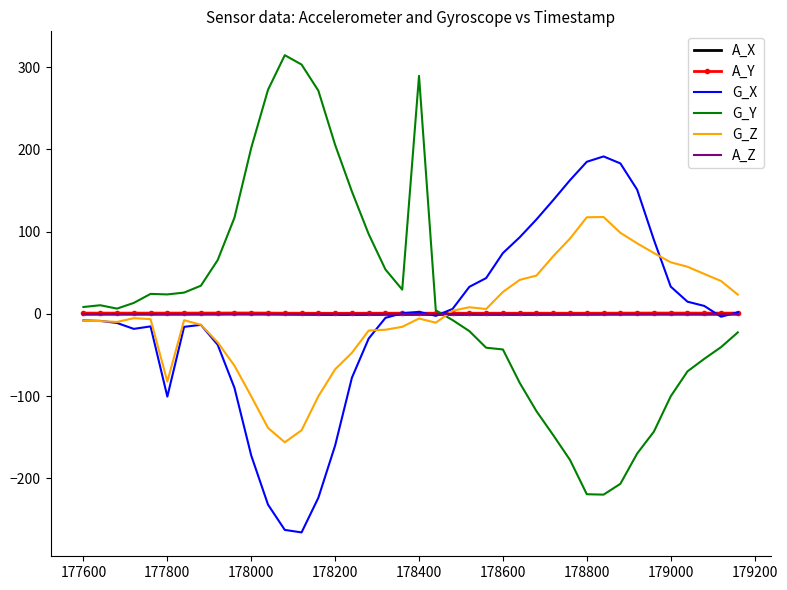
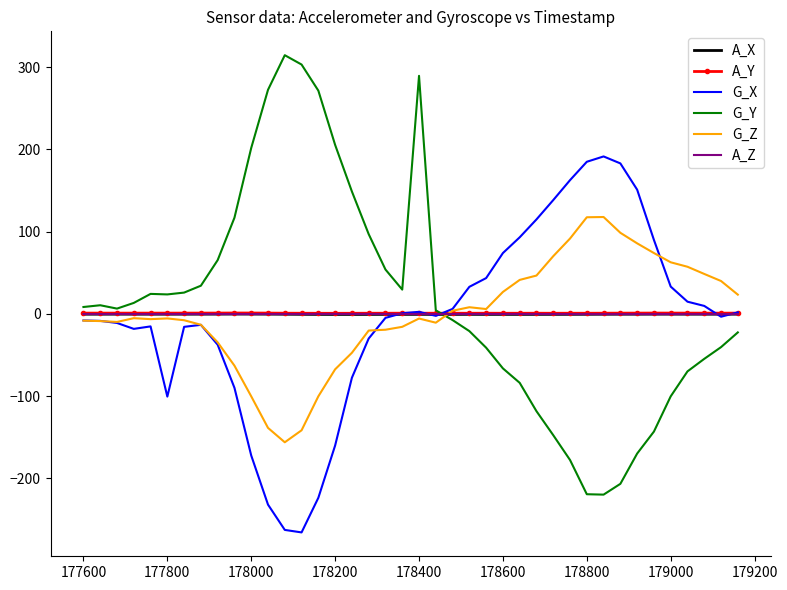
  {
    "G_X": {
      "177800": -100,
      "178000": -170,
      "178200": -160,
      "178600": 70,
      "178800": 190,
      "179000": 30
    },
    "G_Y": {
      "177600": 10,
      "177800": 20,
      "178000": 200,
      "178200": 210,
      "178400": 290,
-     "178600": -40,
+     "178600": -70,
      "178800": -220,
      "179000": -100
    },
    "G_Z": {
-     "177800": -80,
+     "177800": -10,
      "178000": -100,
      "178200": -70,
      "178400": -10,
      "178600": 30,
      "178800": 120,
      "179000": 60
    }
  }
